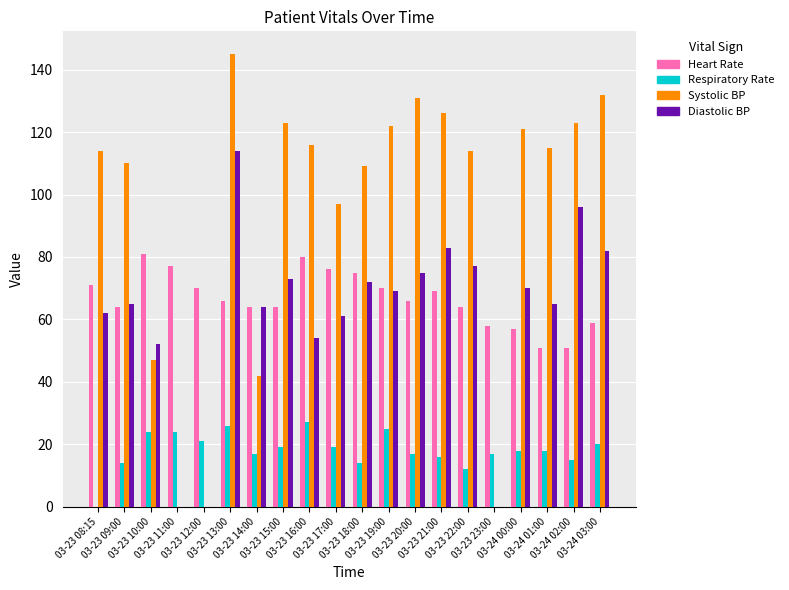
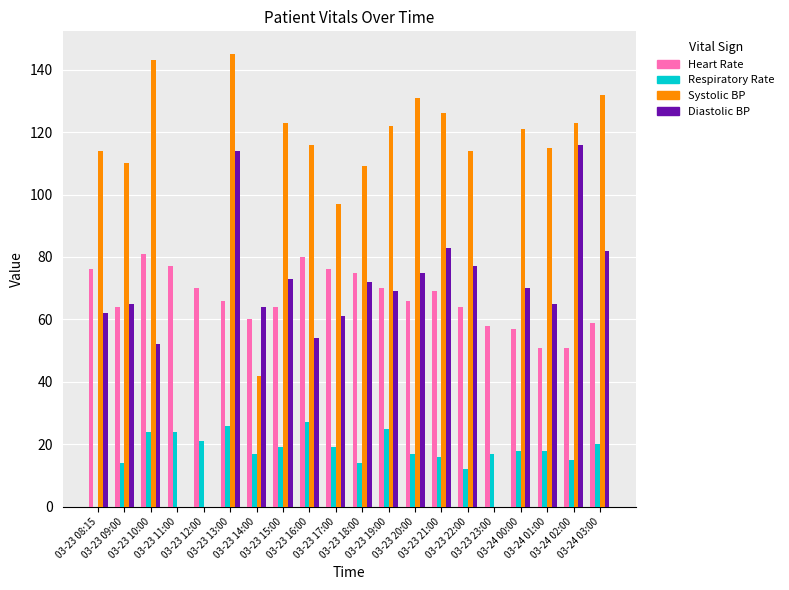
  {
    "Heart Rate": {
-     "03-23 08:15": 71,
+     "03-23 08:15": 76,
      "03-23 09:00": 64,
      "03-23 10:00": 81,
      "03-23 11:00": 77,
      "03-23 12:00": 70,
      "03-23 13:00": 66,
-     "03-23 14:00": 64,
+     "03-23 14:00": 60,
      "03-23 15:00": 64,
      "03-23 16:00": 80,
      "03-23 17:00": 76,
      "03-23 18:00": 75,
      "03-23 19:00": 70,
      "03-23 20:00": 66,
      "03-23 21:00": 69,
      "03-23 22:00": 64,
      "03-23 23:00": 58,
      "03-24 00:00": 57,
      "03-24 01:00": 51,
      "03-24 02:00": 51,
      "03-24 03:00": 59
    },
    "Respiratory Rate": {
      "03-23 08:15": 0,
      "03-23 09:00": 14,
      "03-23 10:00": 24,
      "03-23 11:00": 24,
      "03-23 12:00": 21,
      "03-23 13:00": 26,
      "03-23 14:00": 17,
      "03-23 15:00": 19,
      "03-23 16:00": 27,
      "03-23 17:00": 19,
      "03-23 18:00": 14,
      "03-23 19:00": 25,
      "03-23 20:00": 17,
      "03-23 21:00": 16,
      "03-23 22:00": 12,
      "03-23 23:00": 17,
      "03-24 00:00": 18,
      "03-24 01:00": 18,
      "03-24 02:00": 15,
      "03-24 03:00": 20
    },
    "Systolic BP": {
      "03-23 08:15": 114,
      "03-23 09:00": 110,
-     "03-23 10:00": 47,
+     "03-23 10:00": 143,
      "03-23 11:00": 0,
      "03-23 12:00": 0,
      "03-23 13:00": 145,
      "03-23 14:00": 42,
      "03-23 15:00": 123,
      "03-23 16:00": 116,
      "03-23 17:00": 97,
      "03-23 18:00": 109,
      "03-23 19:00": 122,
      "03-23 20:00": 131,
      "03-23 21:00": 126,
      "03-23 22:00": 114,
      "03-23 23:00": 0,
      "03-24 00:00": 121,
      "03-24 01:00": 115,
      "03-24 02:00": 123,
      "03-24 03:00": 132
    },
    "Diastolic BP": {
      "03-23 08:15": 62,
      "03-23 09:00": 65,
      "03-23 10:00": 52,
      "03-23 11:00": 0,
      "03-23 12:00": 0,
      "03-23 13:00": 114,
      "03-23 14:00": 64,
      "03-23 15:00": 73,
      "03-23 16:00": 54,
      "03-23 17:00": 61,
      "03-23 18:00": 72,
      "03-23 19:00": 69,
      "03-23 20:00": 75,
      "03-23 21:00": 83,
      "03-23 22:00": 77,
      "03-23 23:00": 0,
      "03-24 00:00": 70,
      "03-24 01:00": 65,
-     "03-24 02:00": 96,
+     "03-24 02:00": 116,
      "03-24 03:00": 82
    }
  }
